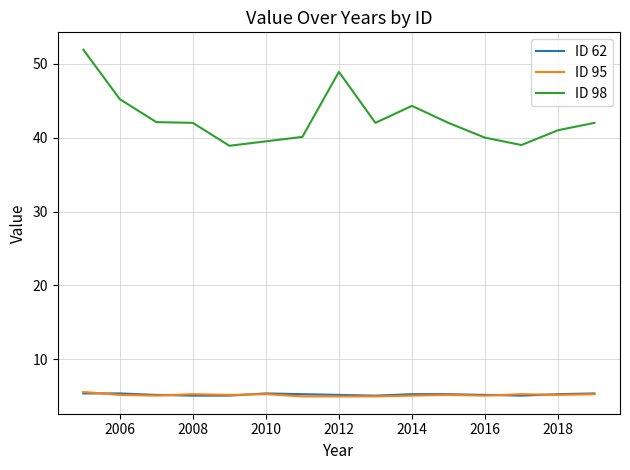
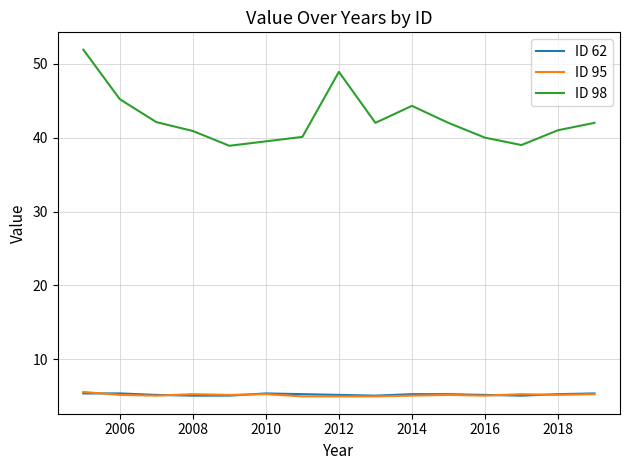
  {
    "ID 98": {
      "2006": 45,
-     "2008": 42,
+     "2008": 41,
      "2010": 40,
      "2012": 49,
      "2014": 44,
      "2016": 40,
      "2018": 41
    }
  }
